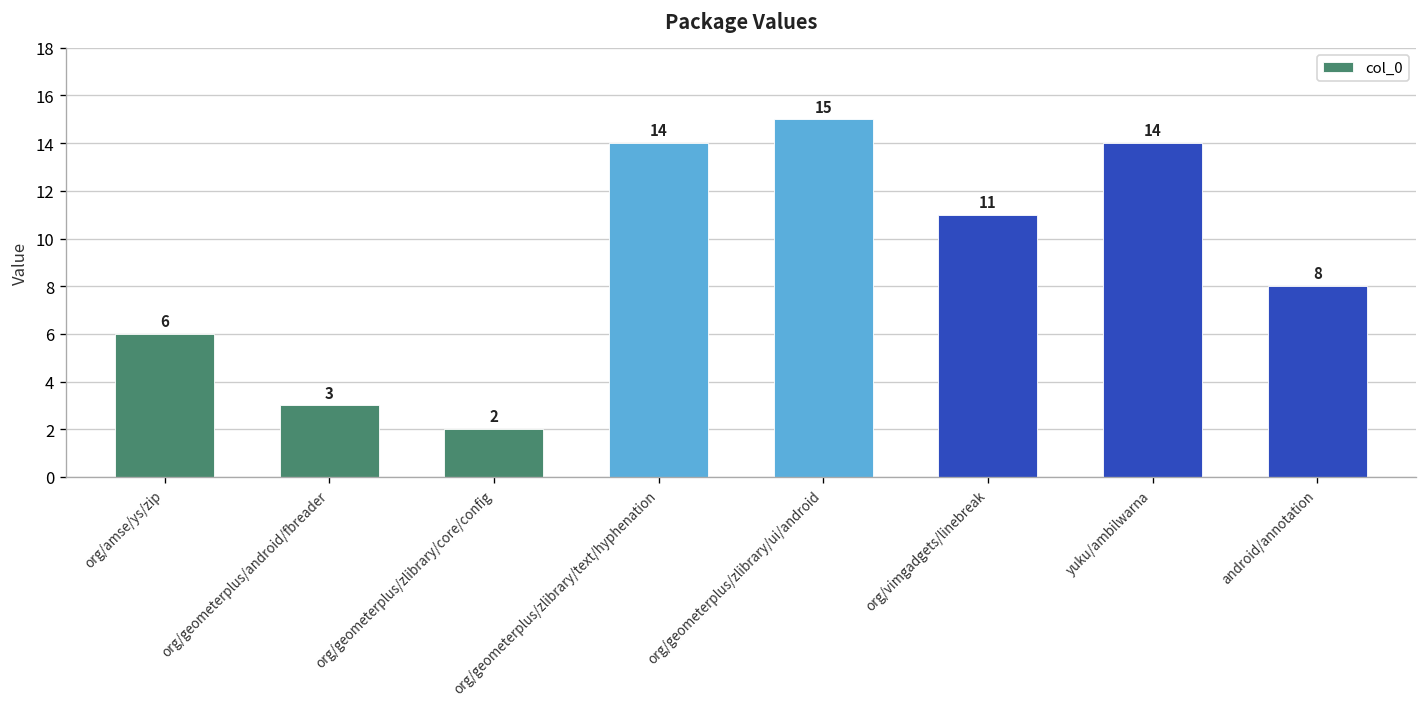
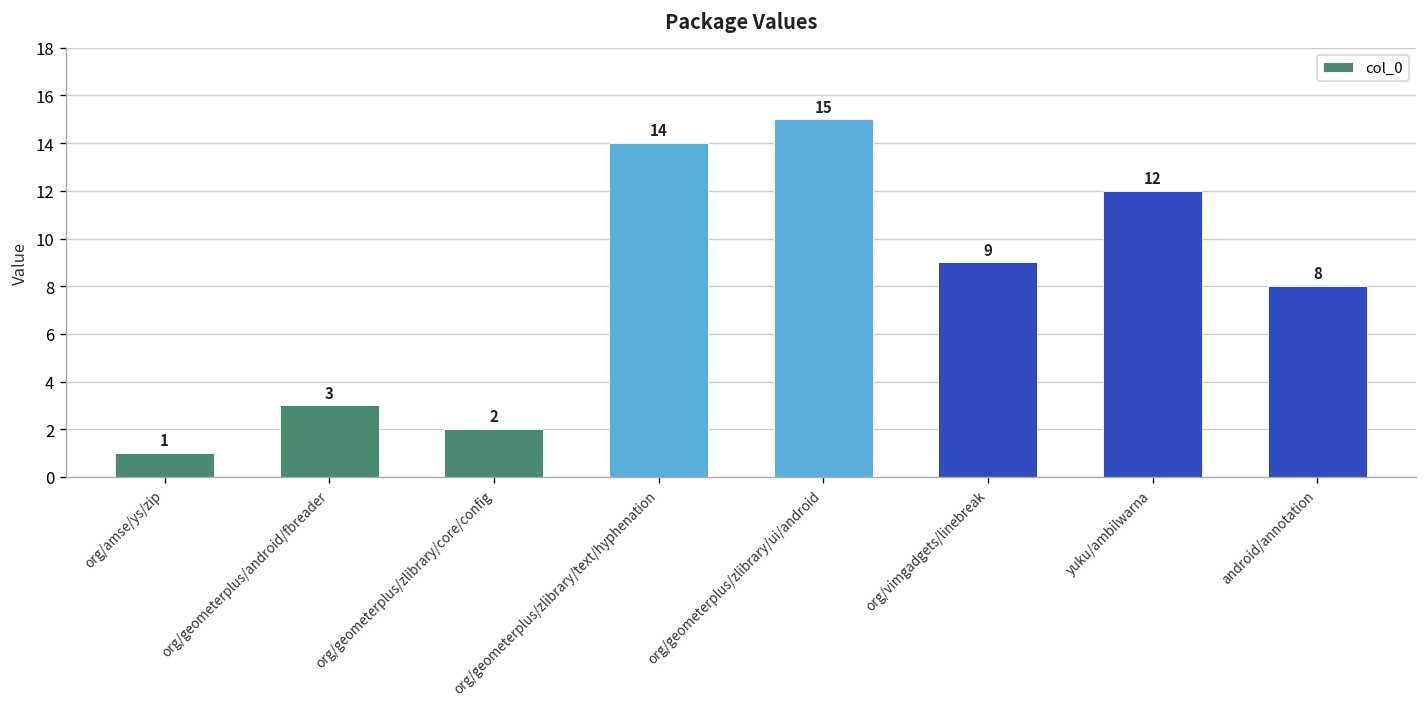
  {
-   "org/amse/ys/zip": 6,
+   "org/amse/ys/zip": 1,
    "org/geometerplus/android/fbreader": 3,
    "org/geometerplus/zlibrary/core/config": 2,
    "org/geometerplus/zlibrary/text/hyphenation": 14,
    "org/geometerplus/zlibrary/ui/android": 15,
-   "org/vimgadgets/linebreak": 11,
-   "yuku/ambilwarna": 14,
+   "org/vimgadgets/linebreak": 9,
+   "yuku/ambilwarna": 12,
    "android/annotation": 8
  }
